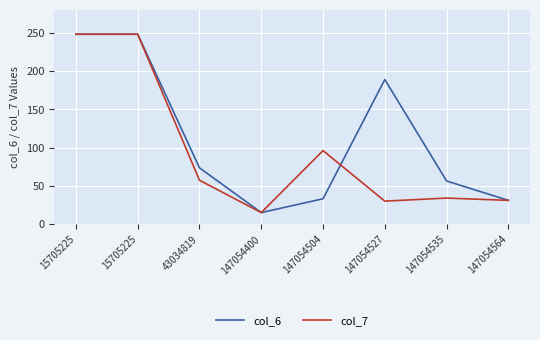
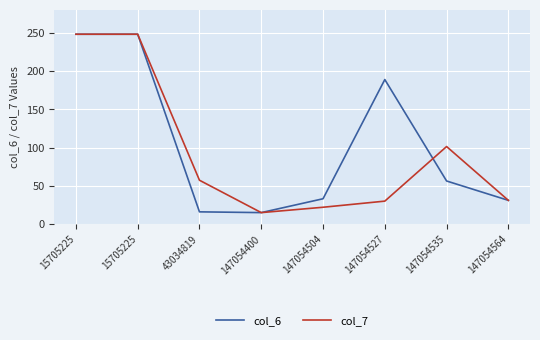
  {
    "col_6": {
-     "43034819": 70,
+     "43034819": 20,
      "147054504": 30,
      "147054527": 190,
      "147054535": 60
    },
    "col_7": {
      "43034819": 60,
-     "147054504": 100,
+     "147054504": 20,
      "147054527": 30,
-     "147054535": 30
+     "147054535": 100
    }
  }
